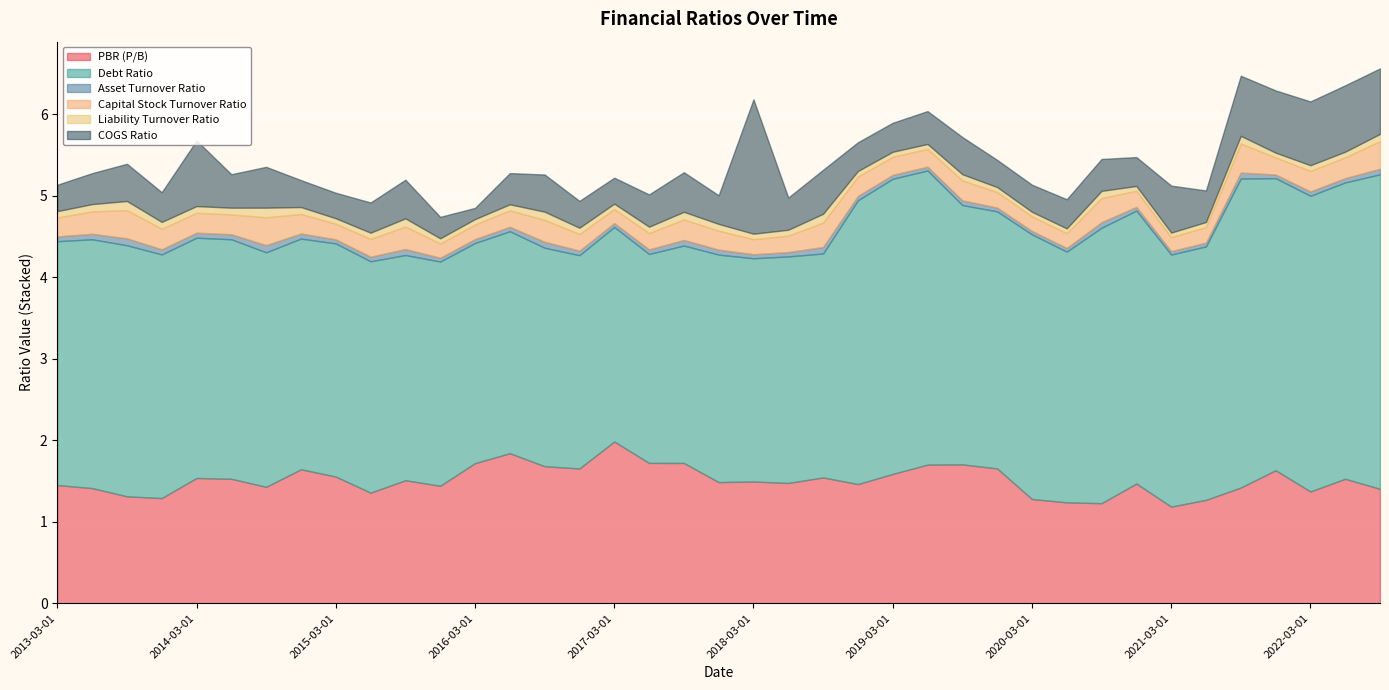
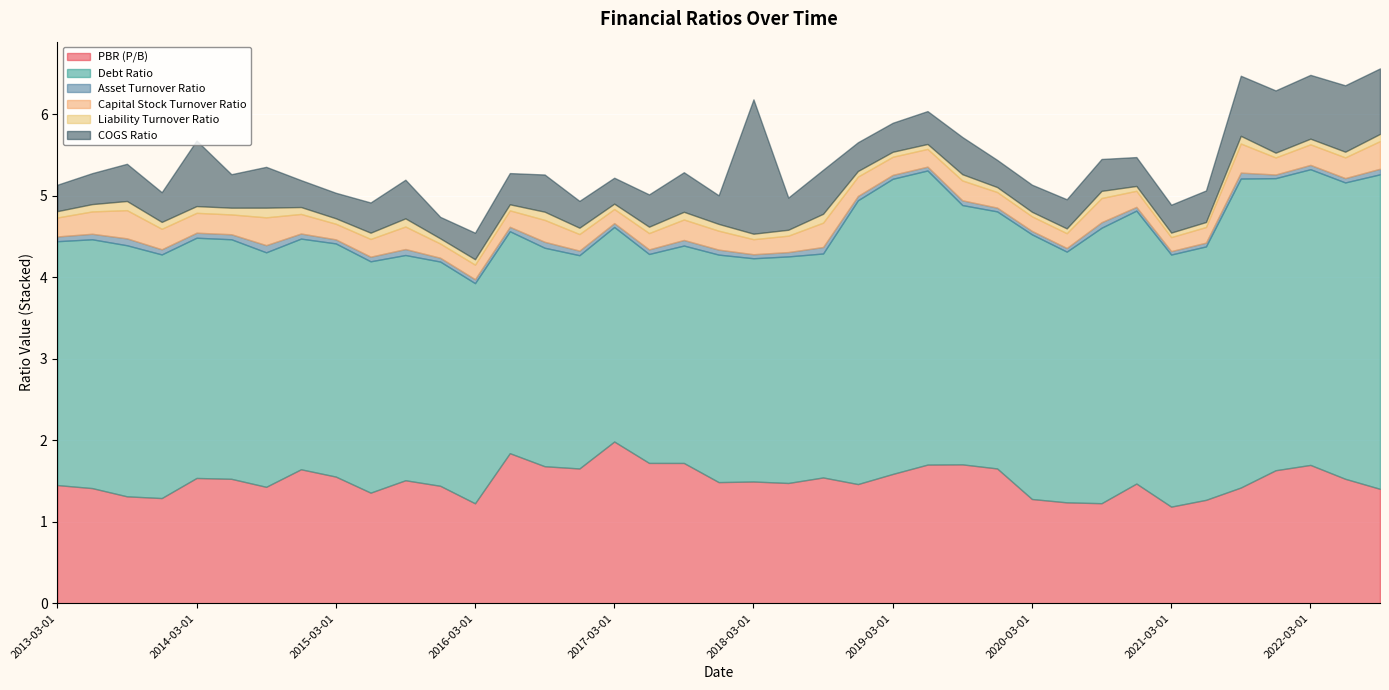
  {
    "PBR (P/B)": {
      "2013-03-01": 1.5,
      "2014-03-01": 1.5,
      "2015-03-01": 1.6,
-     "2016-03-01": 1.7,
+     "2016-03-01": 1.2,
      "2017-03-01": 2.0,
      "2018-03-01": 1.5,
      "2019-03-01": 1.6,
      "2020-03-01": 1.3,
      "2021-03-01": 1.2,
-     "2022-03-01": 1.4
+     "2022-03-01": 1.7
    },
    "COGS Ratio": {
      "2013-03-01": 0.3,
      "2015-03-01": 0.3,
-     "2016-03-01": 0.1,
+     "2016-03-01": 0.3,
      "2017-03-01": 0.3,
      "2018-03-01": 1.6,
      "2019-03-01": 0.4,
      "2020-03-01": 0.3,
-     "2021-03-01": 0.6,
+     "2021-03-01": 0.3,
      "2022-03-01": 0.8
    }
  }
